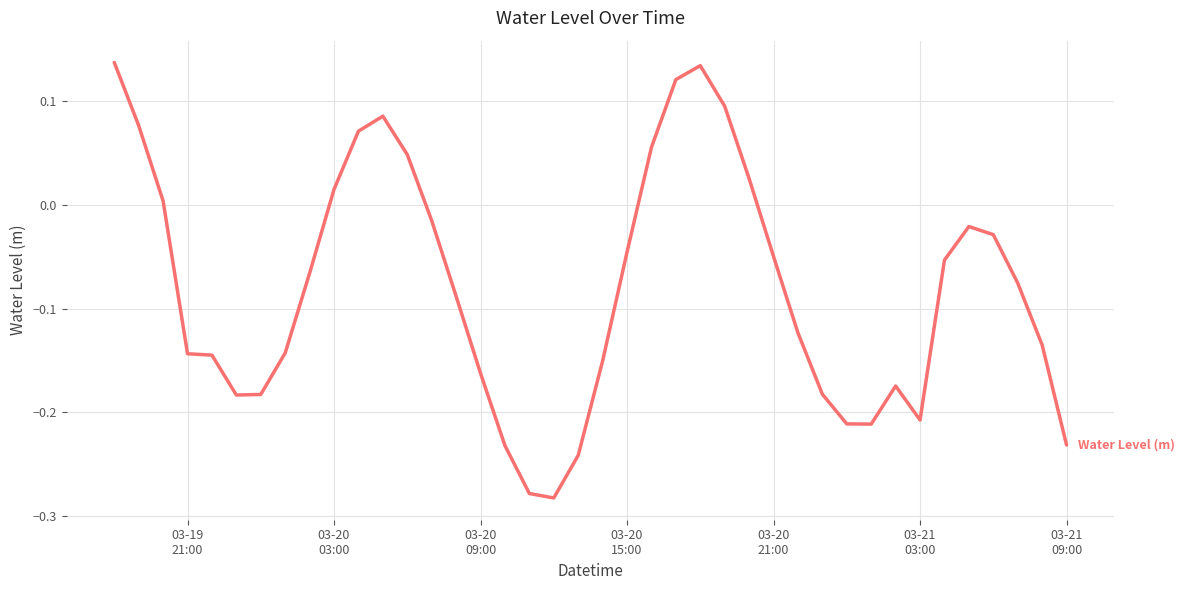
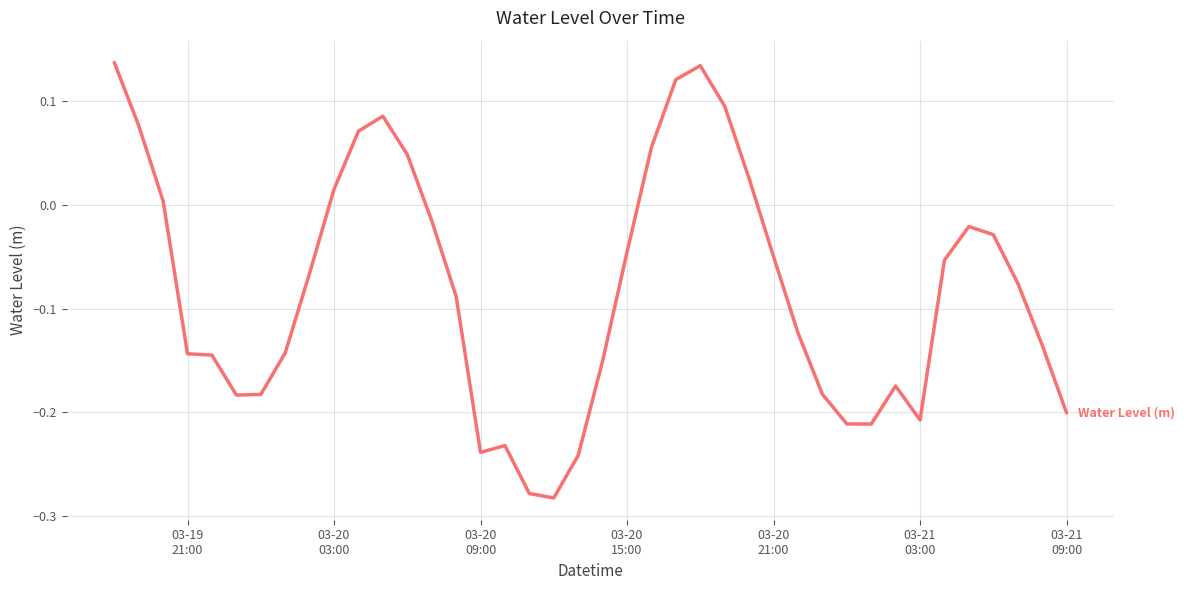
  {
    "03-19 21:00": -0.143,
    "03-20 03:00": 0.015,
-   "03-20 09:00": -0.162,
+   "03-20 09:00": -0.238,
    "03-20 15:00": -0.046,
    "03-20 21:00": -0.050,
    "03-21 03:00": -0.207,
-   "03-21 09:00": -0.231
+   "03-21 09:00": -0.200
  }
